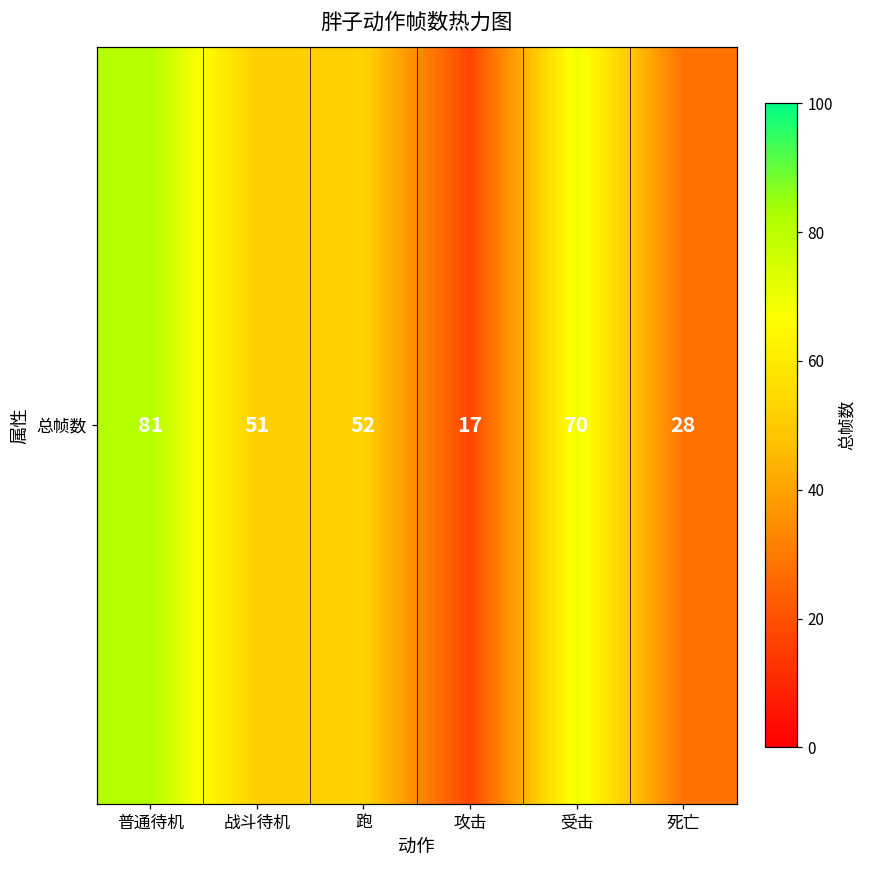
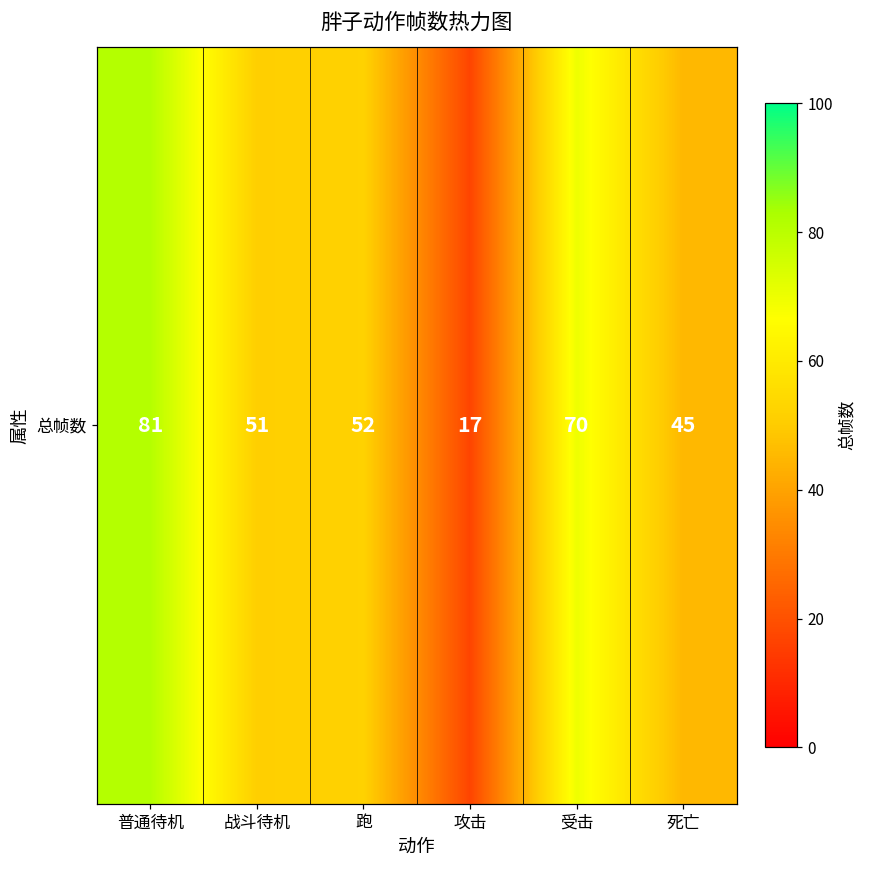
  {
    "总帧数": {
-     "死亡": 28
+     "死亡": 45
    }
  }
